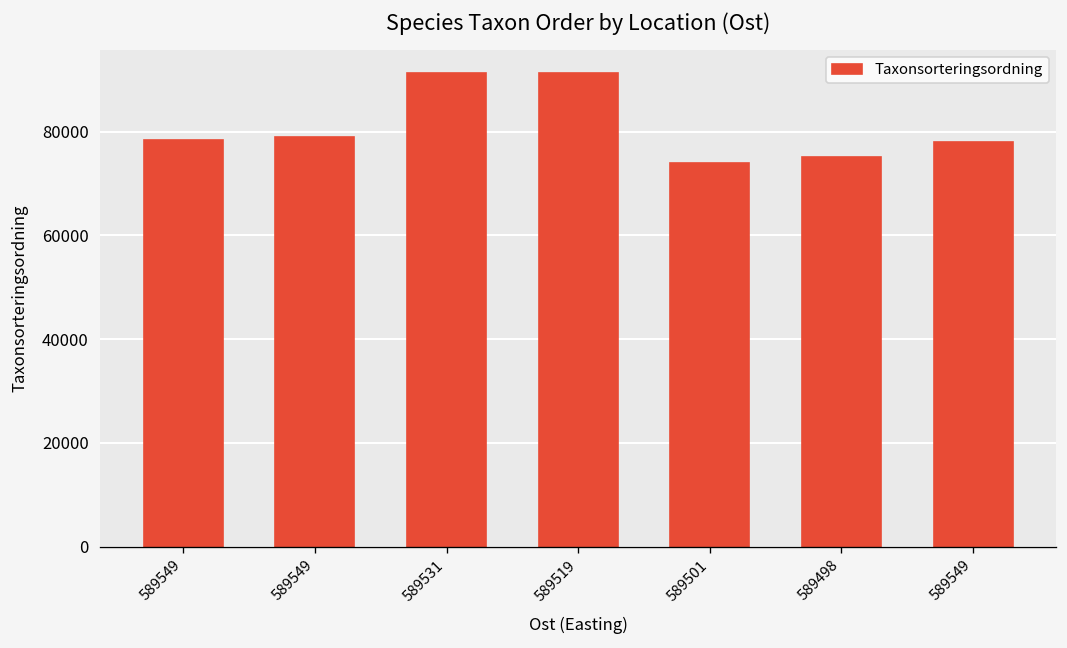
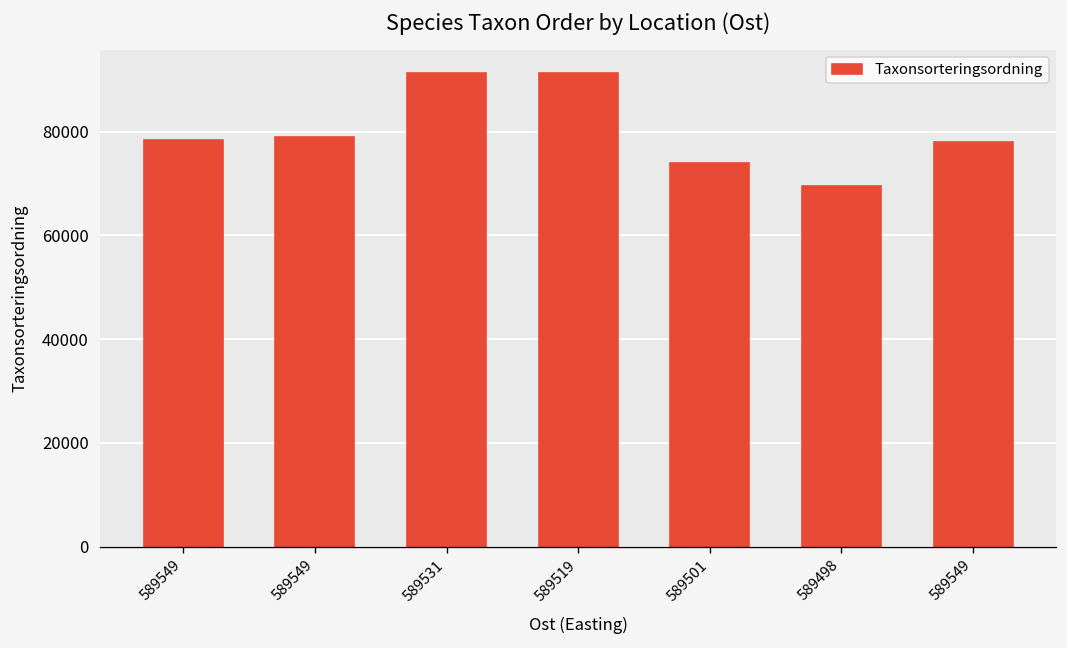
  {
    "589531": 91000,
    "589519": 91000,
    "589501": 74000,
-   "589498": 75000
+   "589498": 70000
  }
